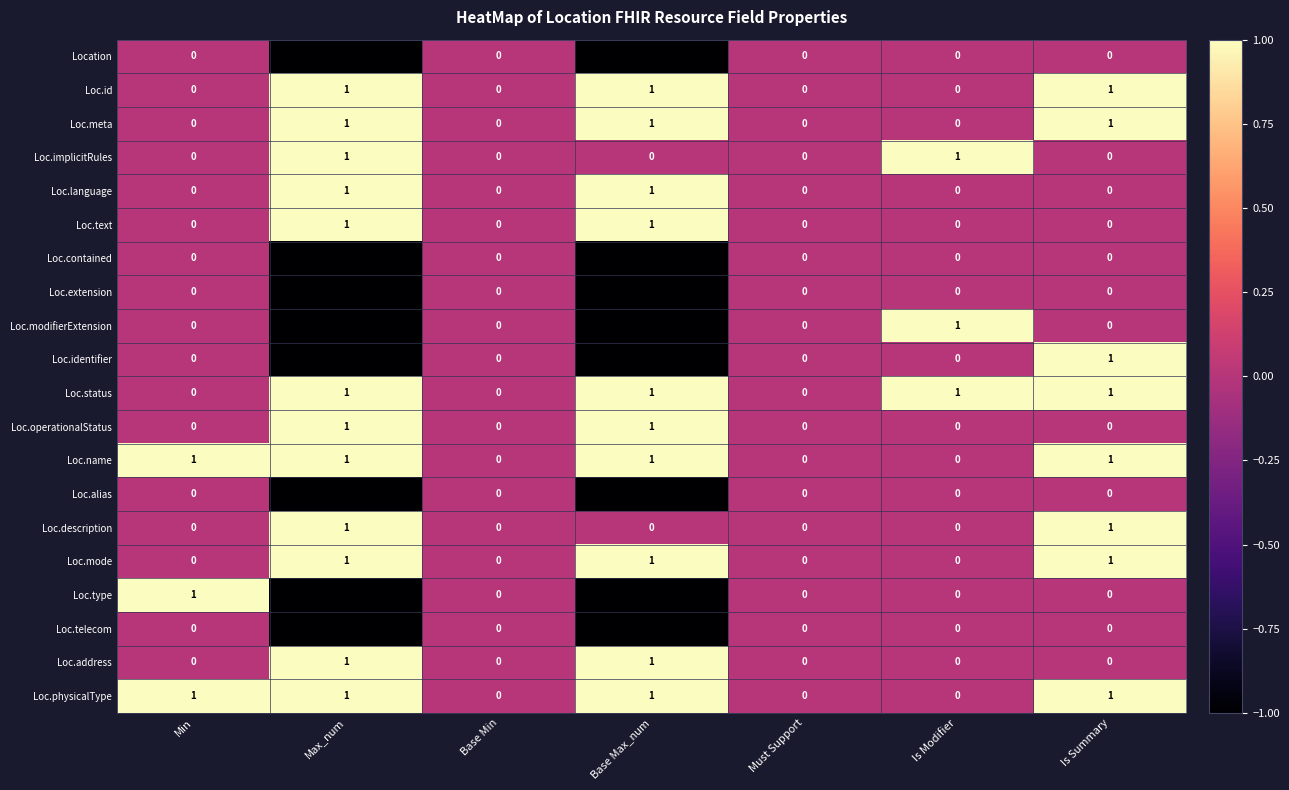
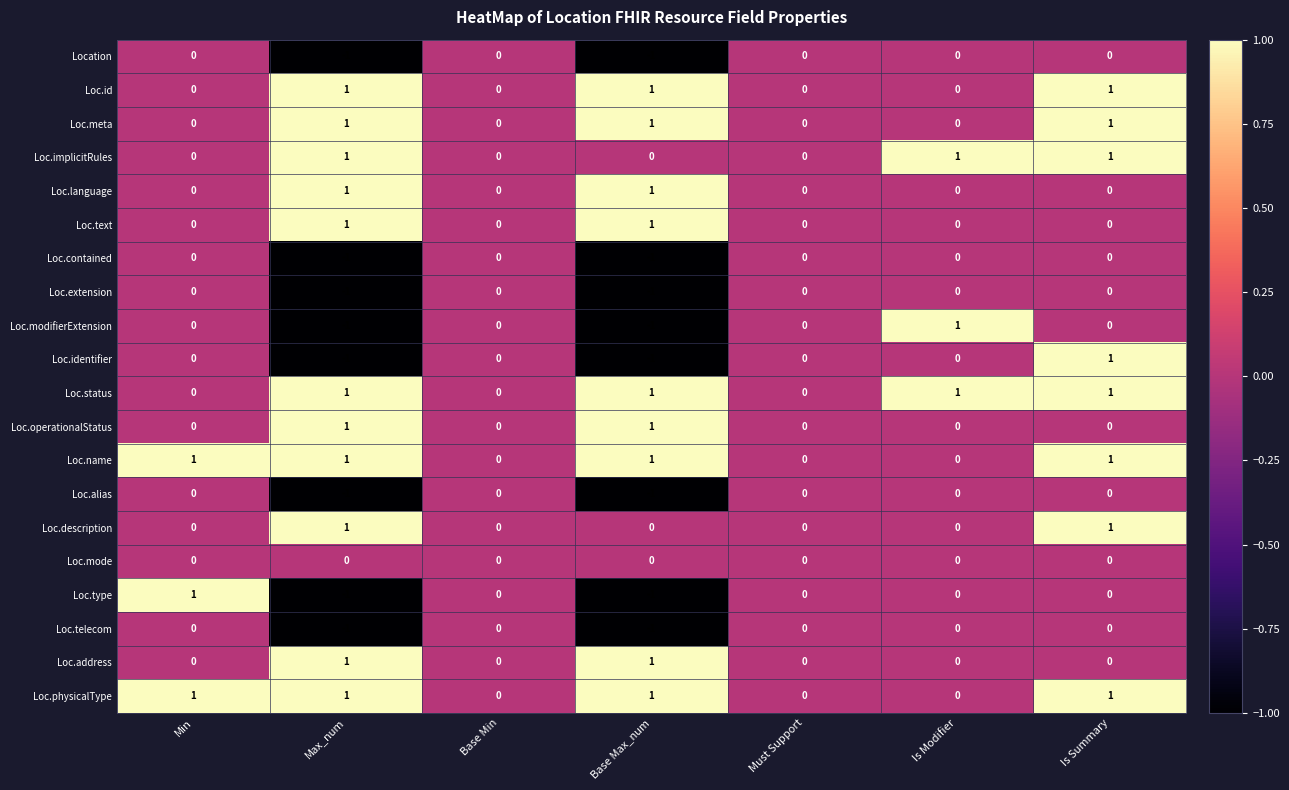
  {
    "Location": {
      "Min": 0,
      "Base Min": 0,
      "Must Support": 0,
      "Is Modifier": 0,
      "Is Summary": 0
    },
    "Loc.id": {
      "Min": 0,
      "Max_num": 1,
      "Base Min": 0,
      "Base Max_num": 1,
      "Must Support": 0,
      "Is Modifier": 0,
      "Is Summary": 1
    },
    "Loc.meta": {
      "Min": 0,
      "Max_num": 1,
      "Base Min": 0,
      "Base Max_num": 1,
      "Must Support": 0,
      "Is Modifier": 0,
      "Is Summary": 1
    },
    "Loc.implicitRules": {
      "Min": 0,
      "Max_num": 1,
      "Base Min": 0,
      "Base Max_num": 0,
      "Must Support": 0,
      "Is Modifier": 1,
-     "Is Summary": 0
+     "Is Summary": 1
    },
    "Loc.language": {
      "Min": 0,
      "Max_num": 1,
      "Base Min": 0,
      "Base Max_num": 1,
      "Must Support": 0,
      "Is Modifier": 0,
      "Is Summary": 0
    },
    "Loc.text": {
      "Min": 0,
      "Max_num": 1,
      "Base Min": 0,
      "Base Max_num": 1,
      "Must Support": 0,
      "Is Modifier": 0,
      "Is Summary": 0
    },
    "Loc.contained": {
      "Min": 0,
      "Base Min": 0,
      "Must Support": 0,
      "Is Modifier": 0,
      "Is Summary": 0
    },
    "Loc.extension": {
      "Min": 0,
      "Base Min": 0,
      "Must Support": 0,
      "Is Modifier": 0,
      "Is Summary": 0
    },
    "Loc.modifierExtension": {
      "Min": 0,
      "Base Min": 0,
      "Must Support": 0,
      "Is Modifier": 1,
      "Is Summary": 0
    },
    "Loc.identifier": {
      "Min": 0,
      "Base Min": 0,
      "Must Support": 0,
      "Is Modifier": 0,
      "Is Summary": 1
    },
    "Loc.status": {
      "Min": 0,
      "Max_num": 1,
      "Base Min": 0,
      "Base Max_num": 1,
      "Must Support": 0,
      "Is Modifier": 1,
      "Is Summary": 1
    },
    "Loc.operationalStatus": {
      "Min": 0,
      "Max_num": 1,
      "Base Min": 0,
      "Base Max_num": 1,
      "Must Support": 0,
      "Is Modifier": 0,
      "Is Summary": 0
    },
    "Loc.name": {
      "Min": 1,
      "Max_num": 1,
      "Base Min": 0,
      "Base Max_num": 1,
      "Must Support": 0,
      "Is Modifier": 0,
      "Is Summary": 1
    },
    "Loc.alias": {
      "Min": 0,
      "Base Min": 0,
      "Must Support": 0,
      "Is Modifier": 0,
      "Is Summary": 0
    },
    "Loc.description": {
      "Min": 0,
      "Max_num": 1,
      "Base Min": 0,
      "Base Max_num": 0,
      "Must Support": 0,
      "Is Modifier": 0,
      "Is Summary": 1
    },
    "Loc.mode": {
      "Min": 0,
-     "Max_num": 1,
+     "Max_num": 0,
      "Base Min": 0,
-     "Base Max_num": 1,
+     "Base Max_num": 0,
      "Must Support": 0,
      "Is Modifier": 0,
-     "Is Summary": 1
+     "Is Summary": 0
    },
    "Loc.type": {
      "Min": 1,
      "Base Min": 0,
      "Must Support": 0,
      "Is Modifier": 0,
      "Is Summary": 0
    },
    "Loc.telecom": {
      "Min": 0,
      "Base Min": 0,
      "Must Support": 0,
      "Is Modifier": 0,
      "Is Summary": 0
    },
    "Loc.address": {
      "Min": 0,
      "Max_num": 1,
      "Base Min": 0,
      "Base Max_num": 1,
      "Must Support": 0,
      "Is Modifier": 0,
      "Is Summary": 0
    },
    "Loc.physicalType": {
      "Min": 1,
      "Max_num": 1,
      "Base Min": 0,
      "Base Max_num": 1,
      "Must Support": 0,
      "Is Modifier": 0,
      "Is Summary": 1
    }
  }
